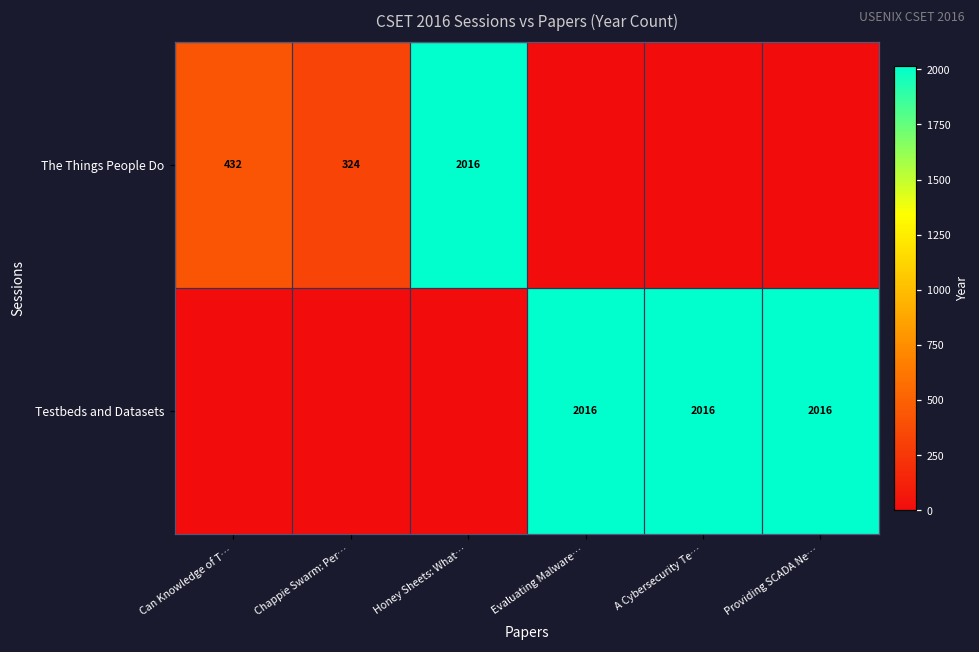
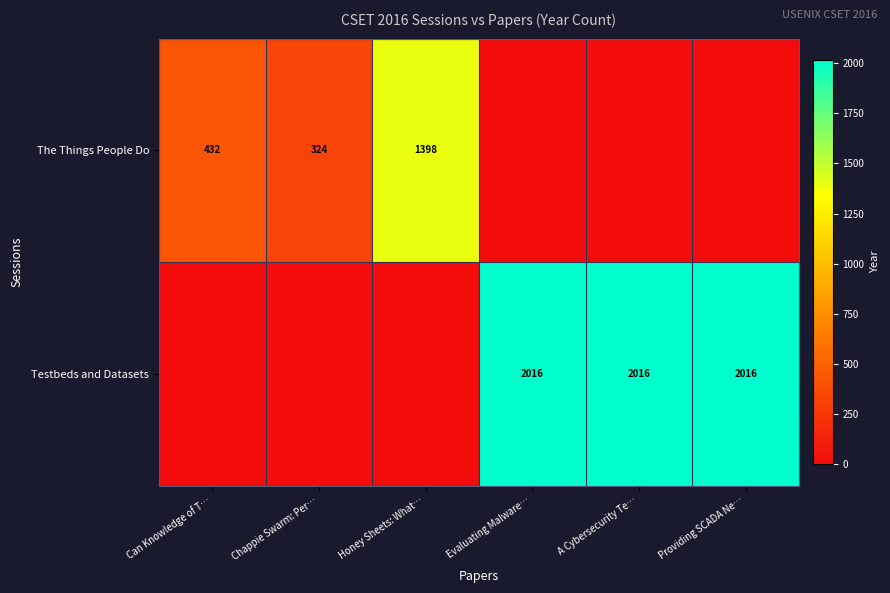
  {
    "The Things People Do": {
      "Can Knowledge of T…": 432,
      "Chappie Swarm: Per…": 324,
-     "Honey Sheets: What…": 2016
+     "Honey Sheets: What…": 1398
    },
    "Testbeds and Datasets": {
      "Evaluating Malware…": 2016,
      "A Cybersecurity Te…": 2016,
      "Providing SCADA Ne…": 2016
    }
  }
